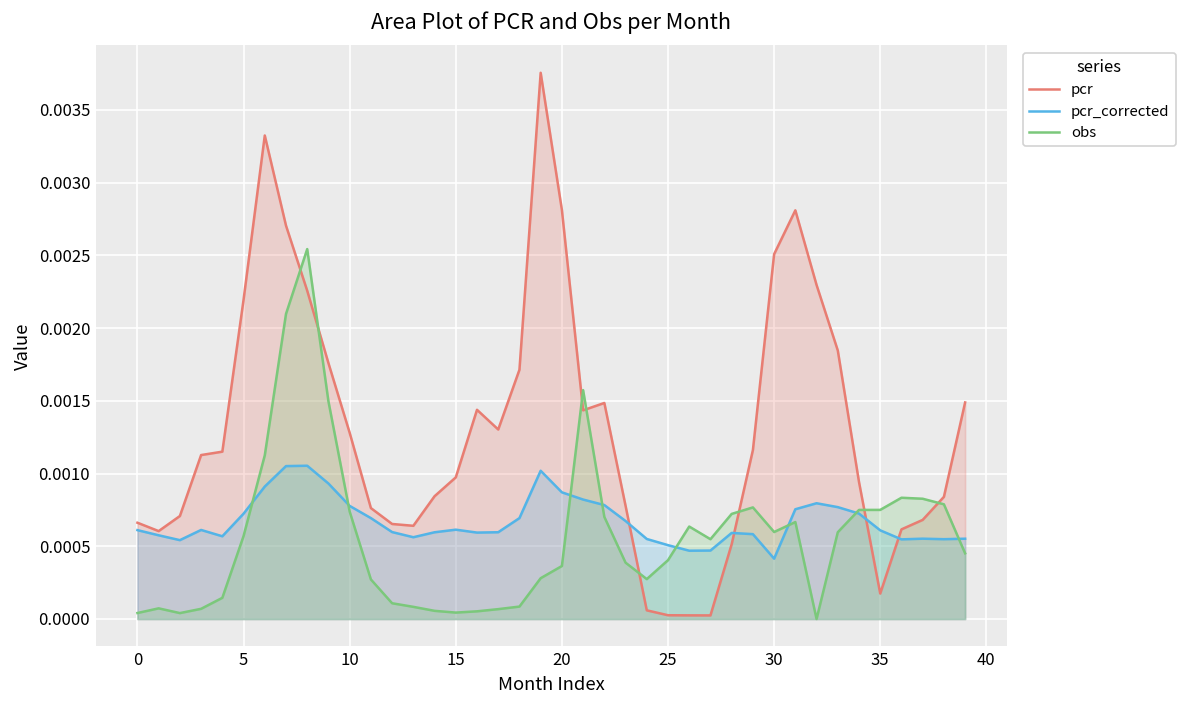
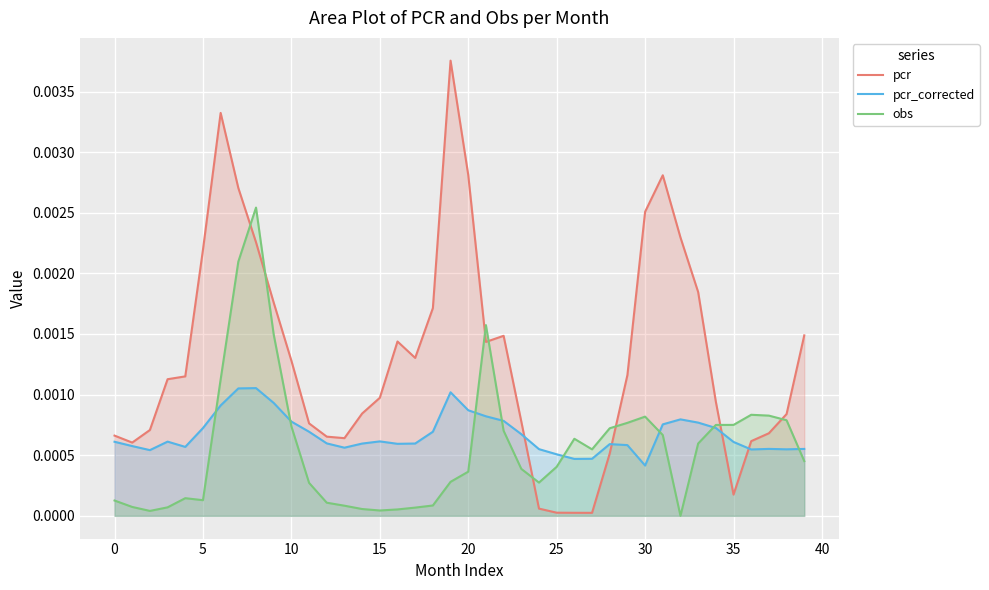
  {
    "pcr": {
      "0": 0.00066,
      "5": 0.00219,
      "10": 0.00128,
      "15": 0.00097,
      "20": 0.00281,
      "25": 0.00003,
      "30": 0.00251,
      "35": 0.00017
    },
    "pcr_corrected": {
      "0": 0.00061,
      "5": 0.00072,
      "10": 0.00078,
      "15": 0.00061,
      "20": 0.00087,
      "25": 0.00051,
      "30": 0.00041,
      "35": 0.00061
    },
    "obs": {
-     "0": 0.00004,
-     "5": 0.00057,
+     "0": 0.00013,
+     "5": 0.00013,
      "10": 0.00074,
      "15": 0.00004,
      "20": 0.00036,
      "25": 0.00040,
-     "30": 0.00060,
+     "30": 0.00082,
      "35": 0.00075
    }
  }
